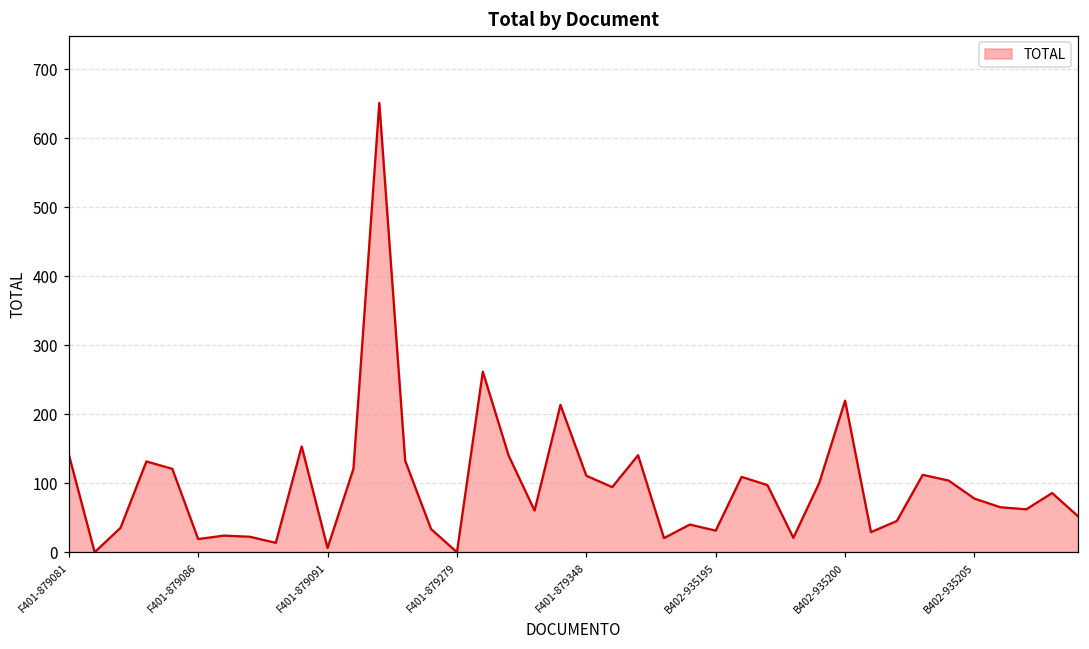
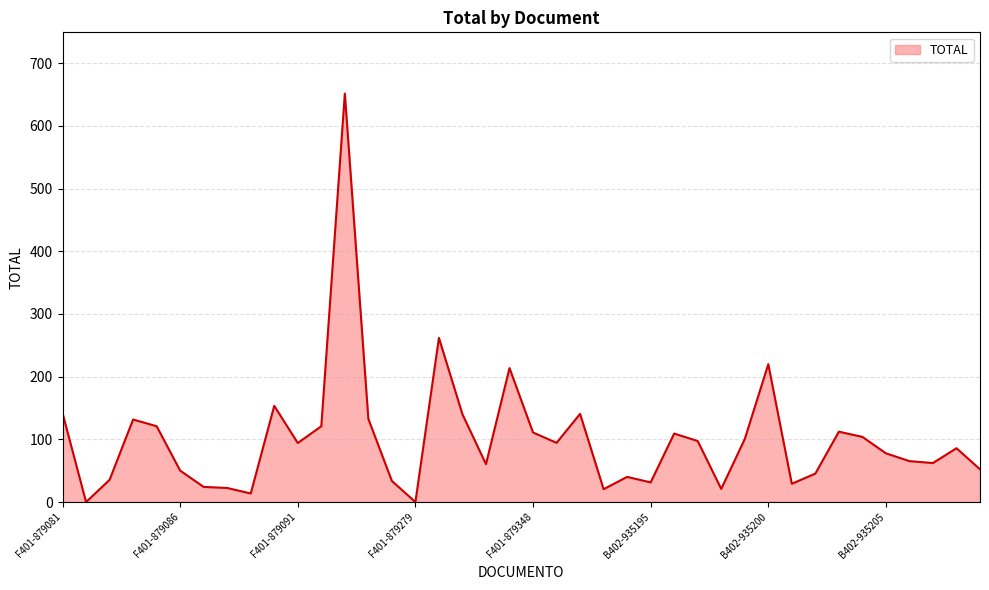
  {
    "F401-879081": 140,
-   "F401-879086": 20,
-   "F401-879091": 10,
+   "F401-879086": 50,
+   "F401-879091": 90,
    "F401-879279": 0,
    "F401-879348": 110,
    "B402-935195": 30,
    "B402-935200": 220,
    "B402-935205": 80
  }
